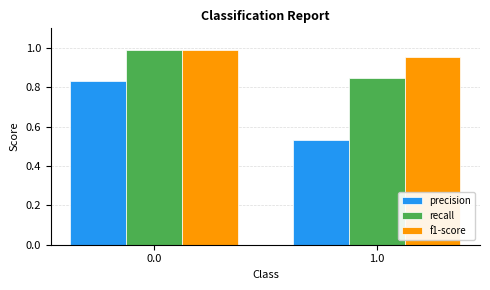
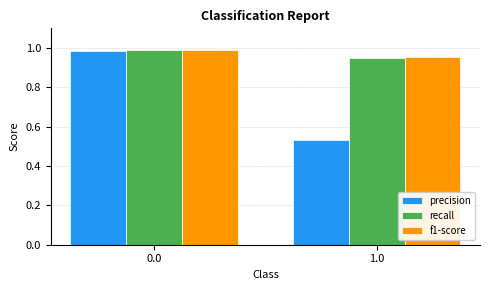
  {
    "precision": {
-     "0.0": 0.83,
+     "0.0": 0.99,
      "1.0": 0.53
    },
    "recall": {
      "0.0": 0.99,
-     "1.0": 0.85
+     "1.0": 0.95
    },
    "f1-score": {
      "0.0": 0.99,
      "1.0": 0.96
    }
  }
